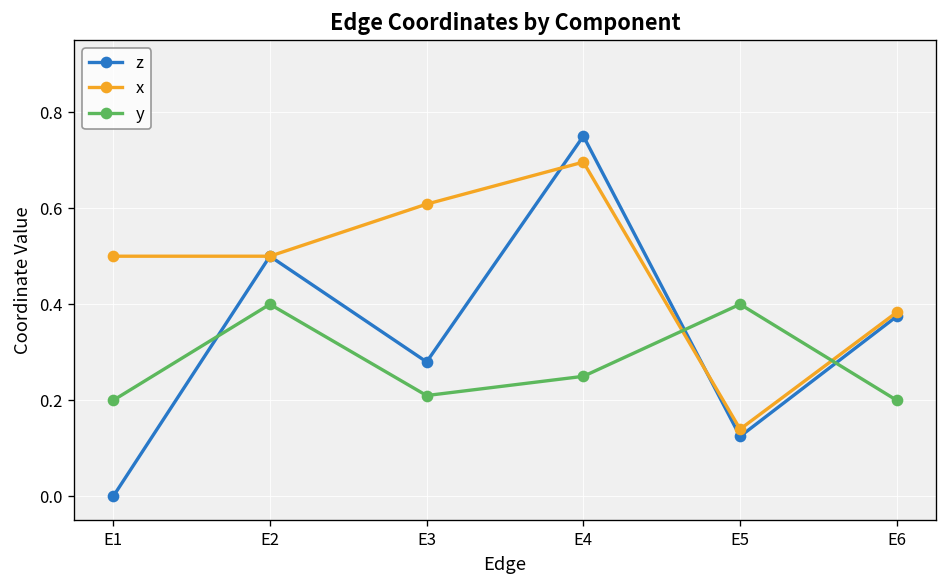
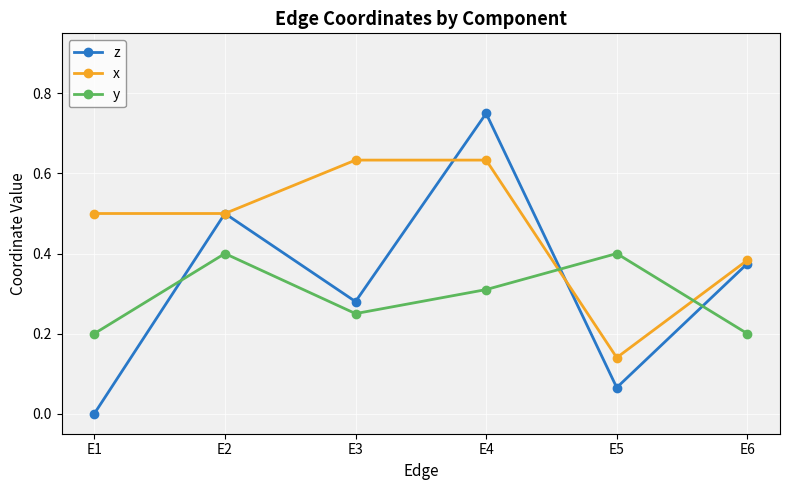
  {
    "z": {
      "E1": 0.00,
      "E3": 0.28,
      "E4": 0.75,
-     "E5": 0.12,
+     "E5": 0.07,
      "E6": 0.37
    },
    "x": {
      "E1": 0.50,
-     "E3": 0.61,
-     "E4": 0.70,
+     "E3": 0.63,
+     "E4": 0.63,
      "E5": 0.14,
      "E6": 0.38
    },
    "y": {
      "E1": 0.20,
      "E2": 0.40,
-     "E3": 0.21,
-     "E4": 0.25,
+     "E3": 0.25,
+     "E4": 0.31,
      "E5": 0.40,
      "E6": 0.20
    }
  }
